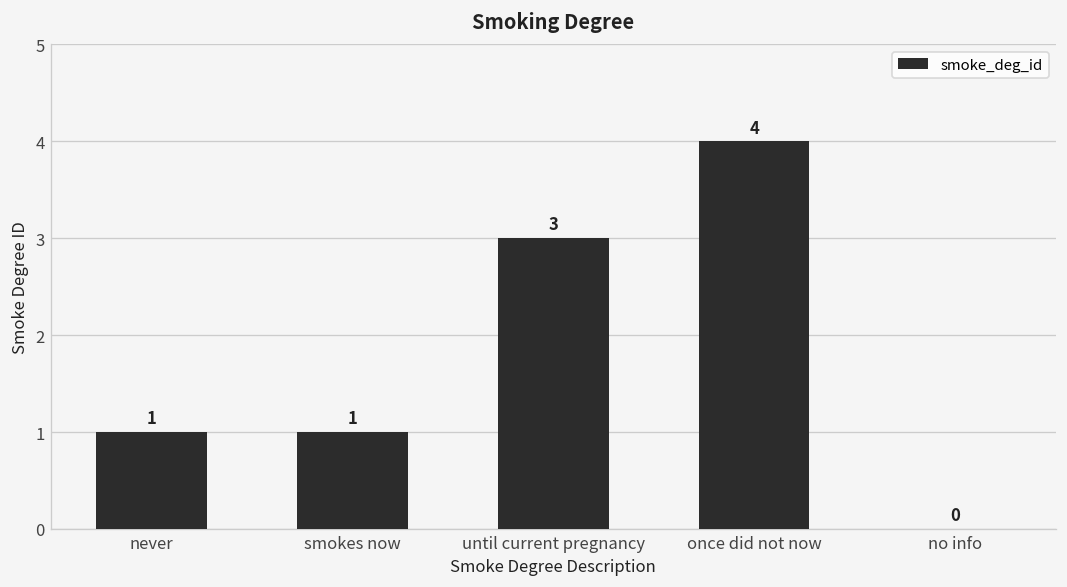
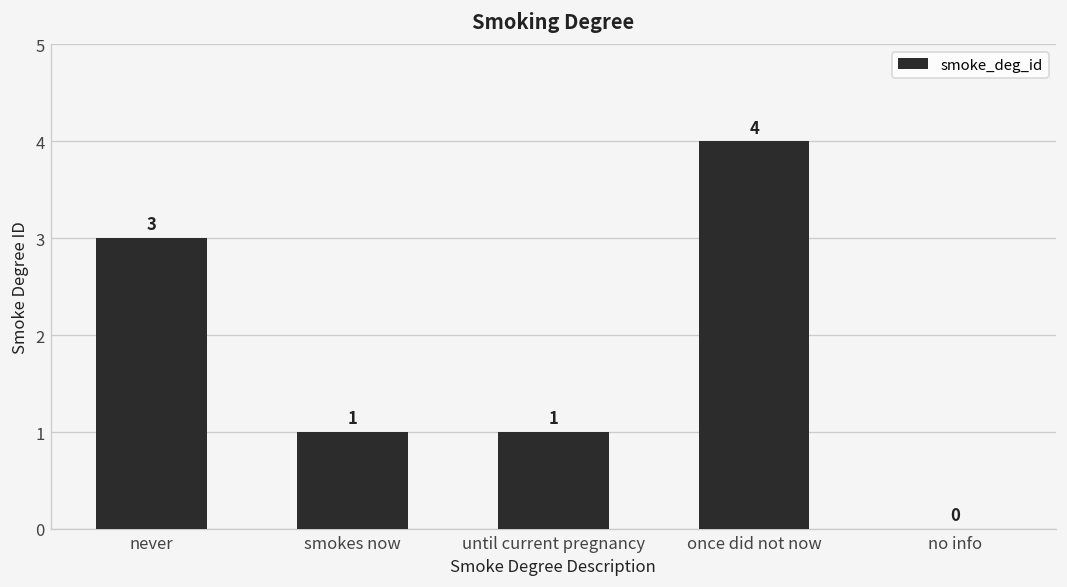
  {
-   "never": 1,
+   "never": 3,
    "smokes now": 1,
-   "until current pregnancy": 3,
+   "until current pregnancy": 1,
    "once did not now": 4,
    "no info": 0
  }
